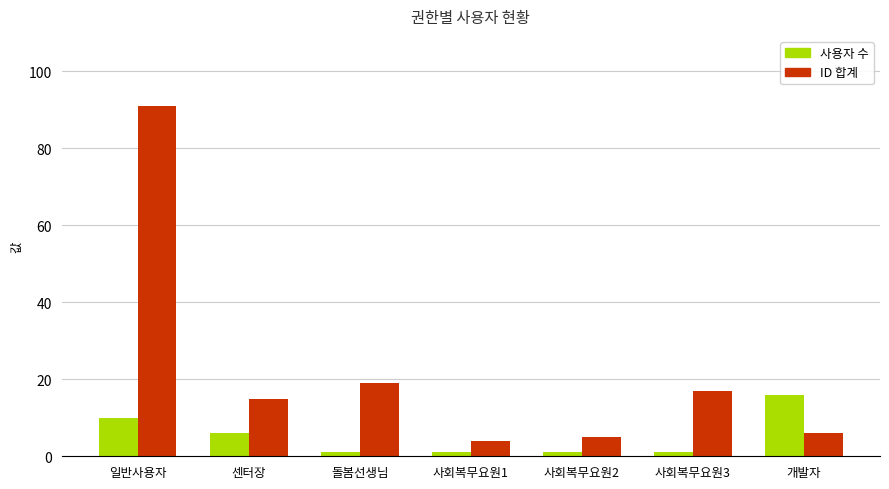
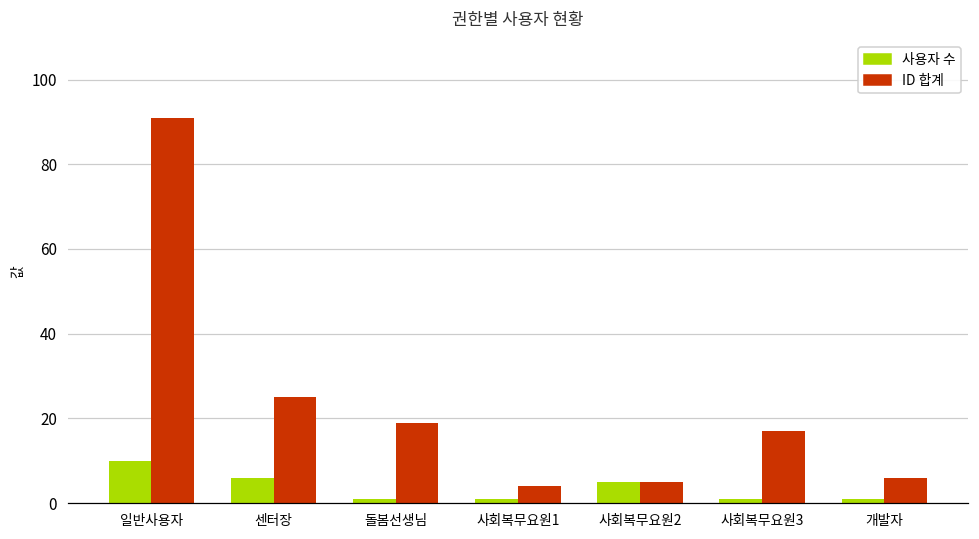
  {
    "사용자 수": {
      "일반사용자": 10,
      "센터장": 6,
      "돌봄선생님": 1,
      "사회복무요원1": 1,
-     "사회복무요원2": 1,
+     "사회복무요원2": 5,
      "사회복무요원3": 1,
-     "개발자": 16
+     "개발자": 1
    },
    "ID 합계": {
      "일반사용자": 91,
-     "센터장": 15,
+     "센터장": 25,
      "돌봄선생님": 19,
      "사회복무요원1": 4,
      "사회복무요원2": 5,
      "사회복무요원3": 17,
      "개발자": 6
    }
  }
